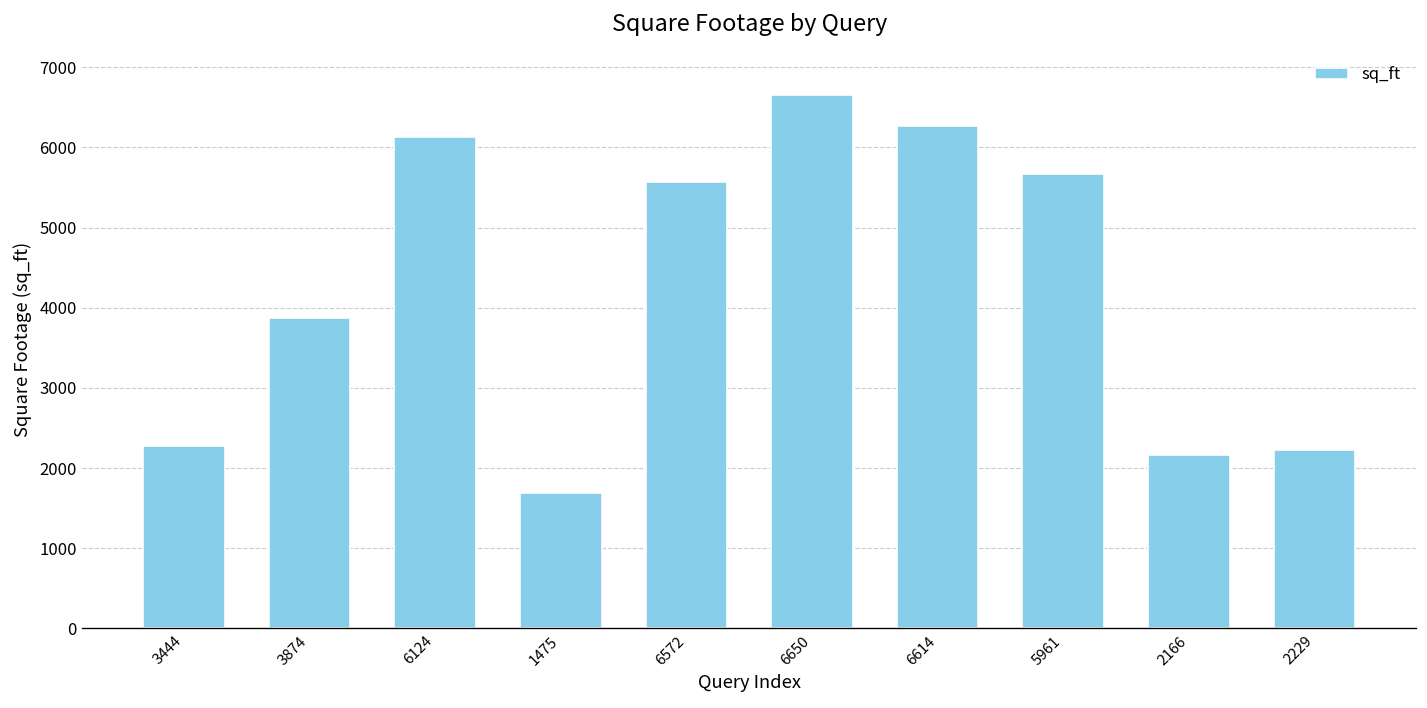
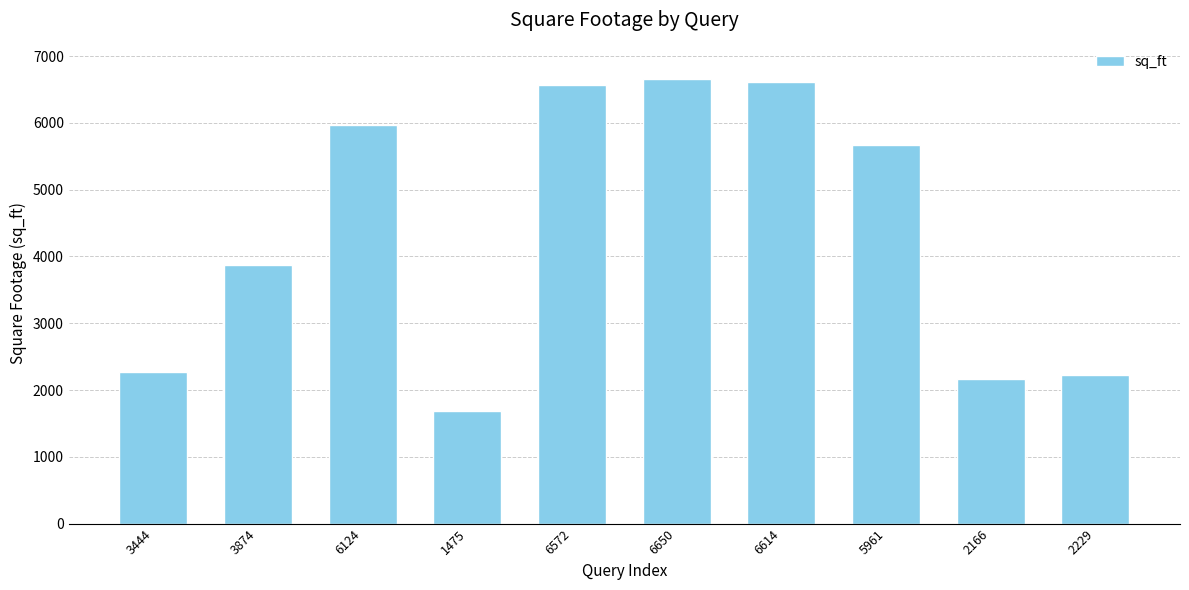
  {
    "3444": 2300,
    "3874": 3900,
-   "6124": 6100,
+   "6124": 6000,
    "1475": 1700,
-   "6572": 5600,
+   "6572": 6600,
    "6650": 6700,
-   "6614": 6300,
+   "6614": 6600,
    "5961": 5700,
    "2166": 2200,
    "2229": 2200
  }
